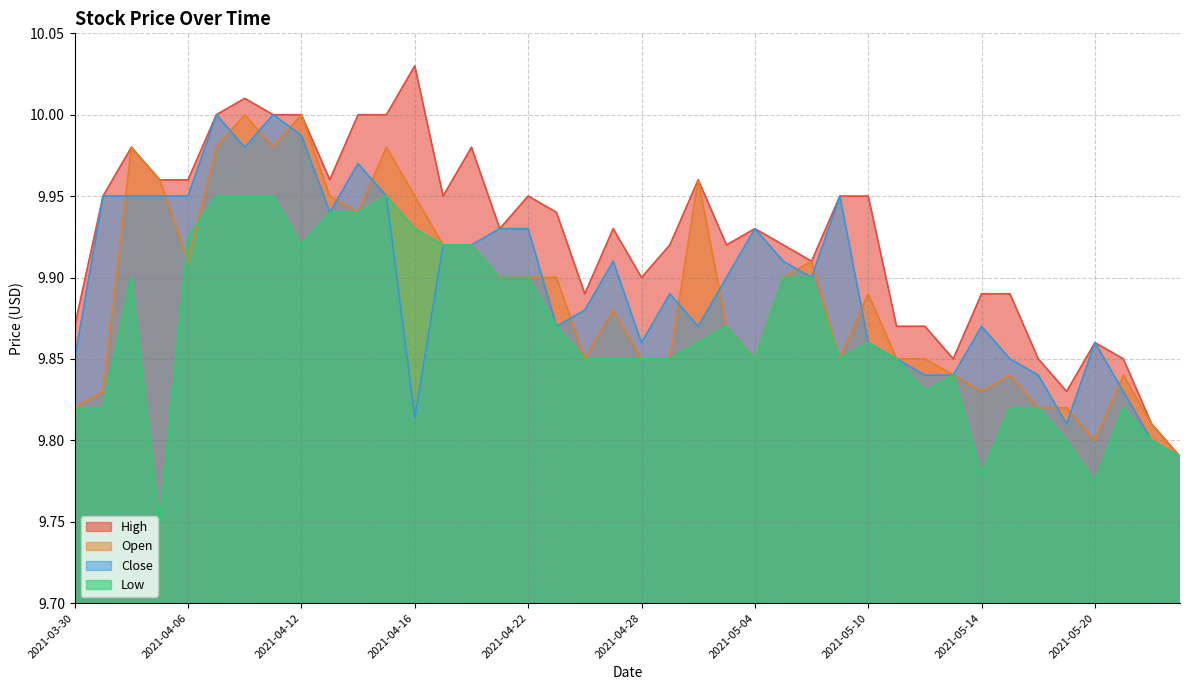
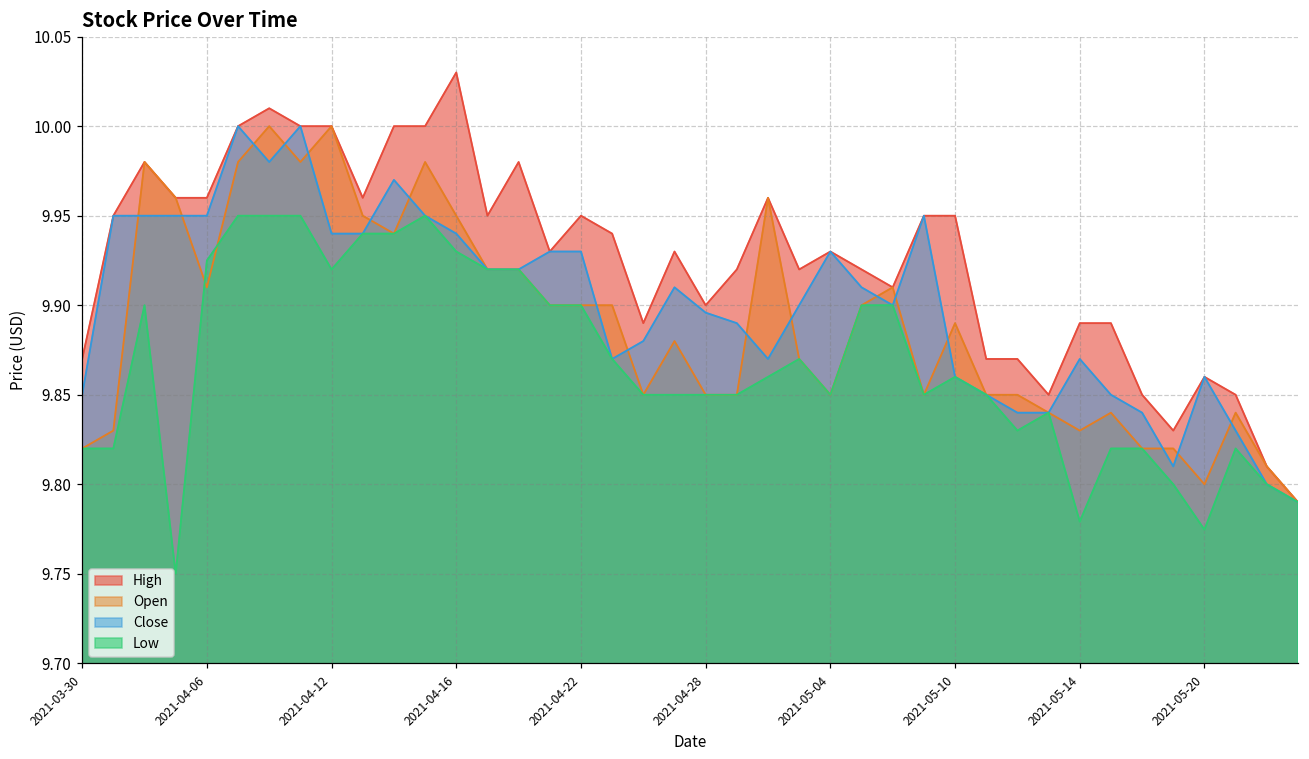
  {
    "Close": {
      "2021-03-30": 9.850,
      "2021-04-06": 9.950,
-     "2021-04-12": 9.987,
-     "2021-04-16": 9.814,
+     "2021-04-12": 9.940,
+     "2021-04-16": 9.940,
      "2021-04-22": 9.930,
-     "2021-04-28": 9.860,
+     "2021-04-28": 9.896,
      "2021-05-14": 9.870
    },
    "Low": {
      "2021-04-06": 9.925,
      "2021-04-12": 9.920,
      "2021-04-16": 9.930,
      "2021-05-14": 9.779,
      "2021-05-20": 9.775
    }
  }
